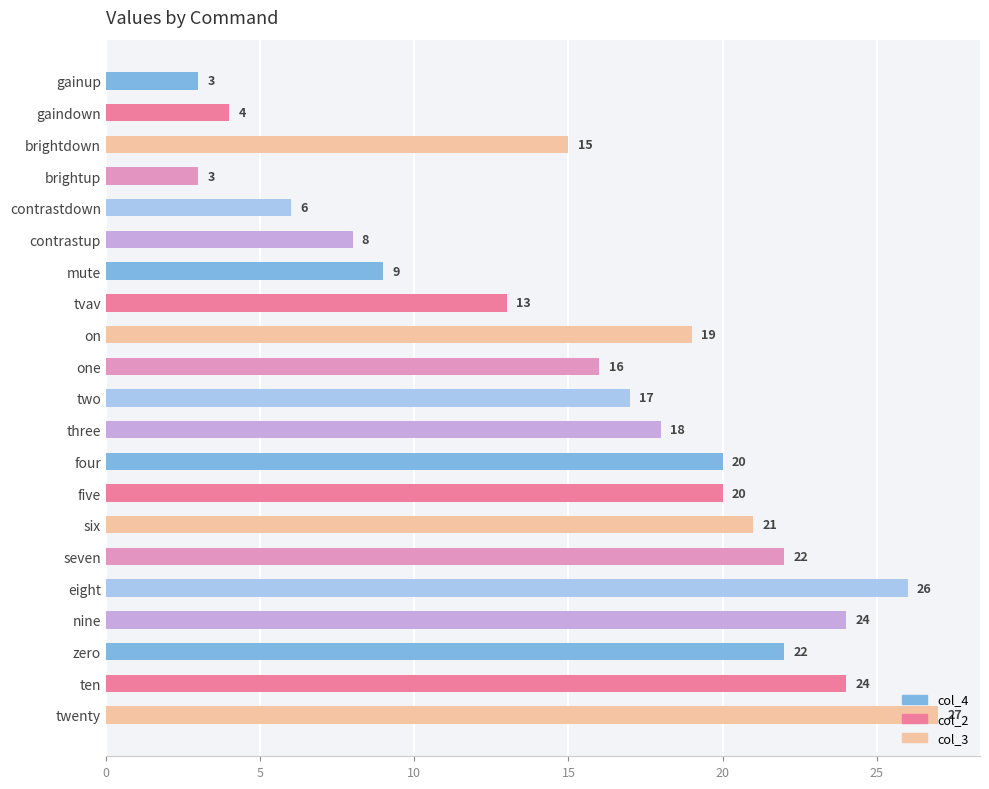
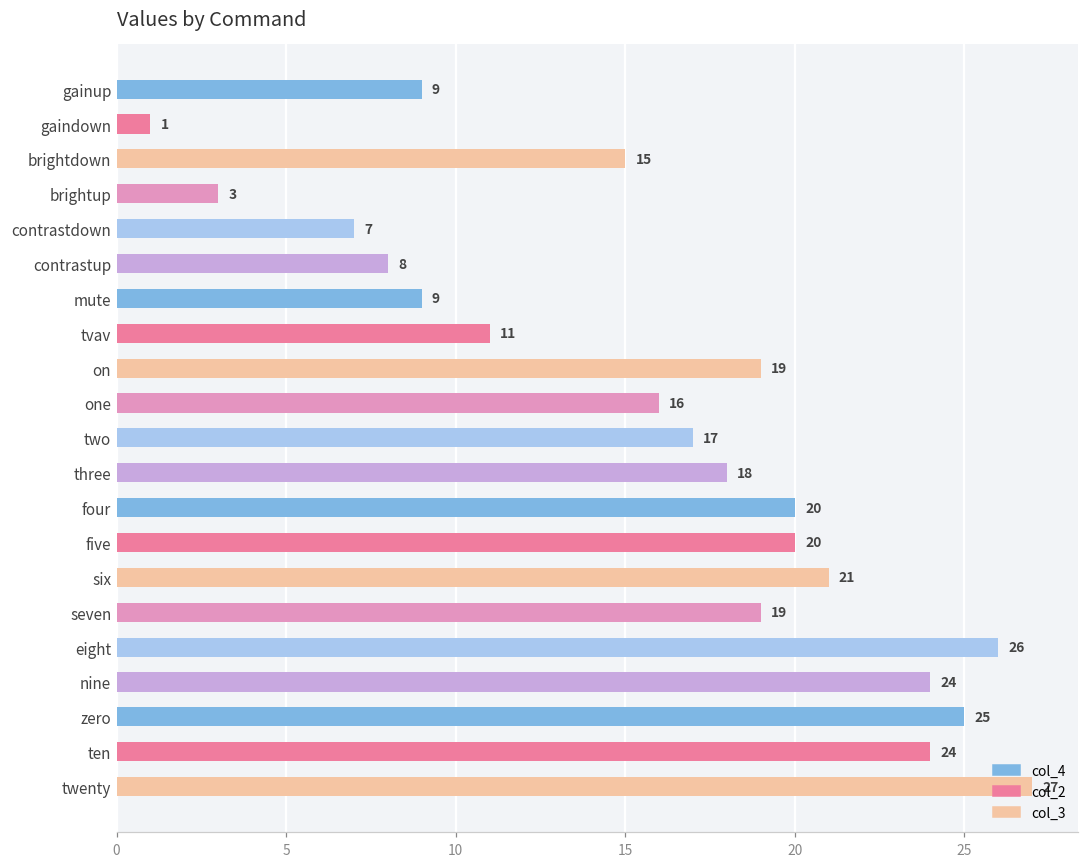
  {
-   "gainup": 3,
-   "gaindown": 4,
+   "gainup": 9,
+   "gaindown": 1,
    "brightdown": 15,
    "brightup": 3,
-   "contrastdown": 6,
+   "contrastdown": 7,
    "contrastup": 8,
    "mute": 9,
-   "tvav": 13,
+   "tvav": 11,
    "on": 19,
    "one": 16,
    "two": 17,
    "three": 18,
    "four": 20,
    "five": 20,
    "six": 21,
-   "seven": 22,
+   "seven": 19,
    "eight": 26,
    "nine": 24,
-   "zero": 22,
+   "zero": 25,
    "ten": 24,
    "twenty": 27
  }
